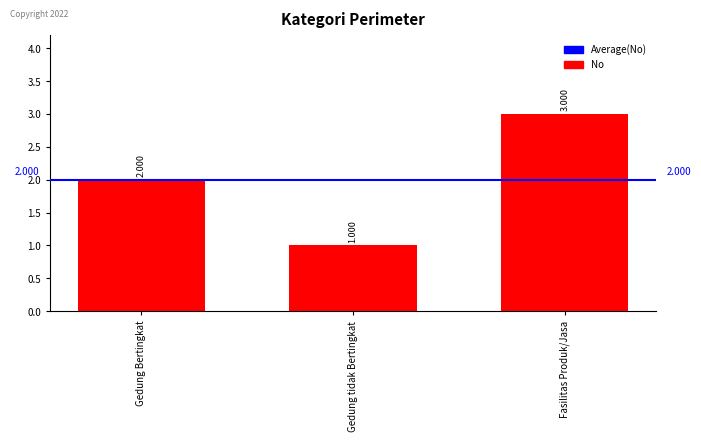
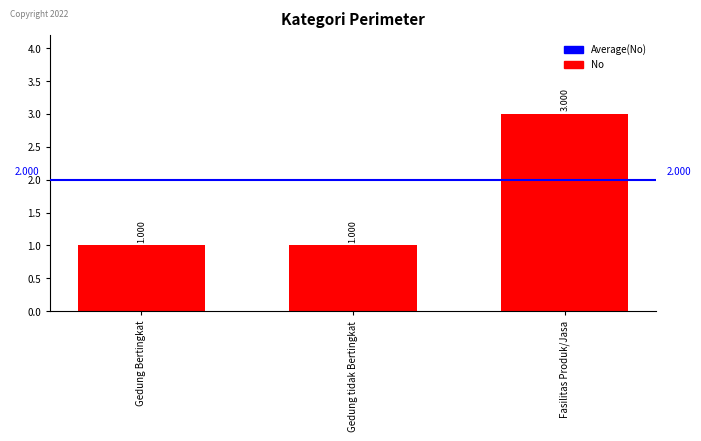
  {
-   "Gedung Bertingkat": 2.000,
+   "Gedung Bertingkat": 1.000,
    "Gedung tidak Bertingkat": 1.000,
    "Fasilitas Produk/Jasa": 3.000
  }
